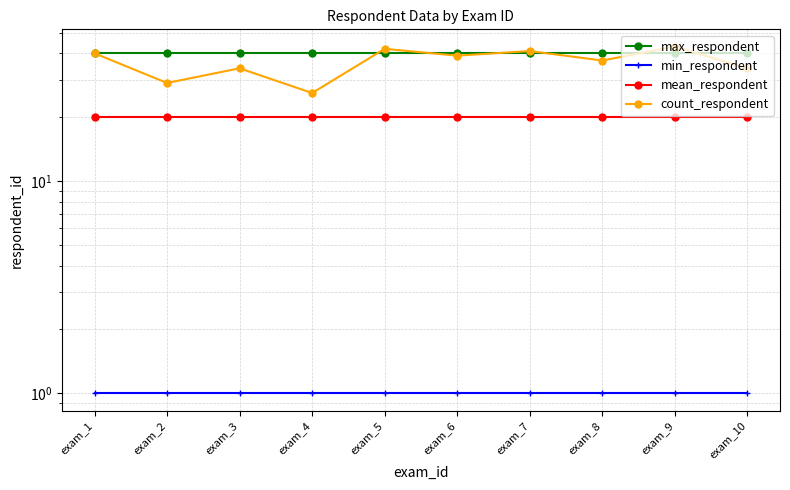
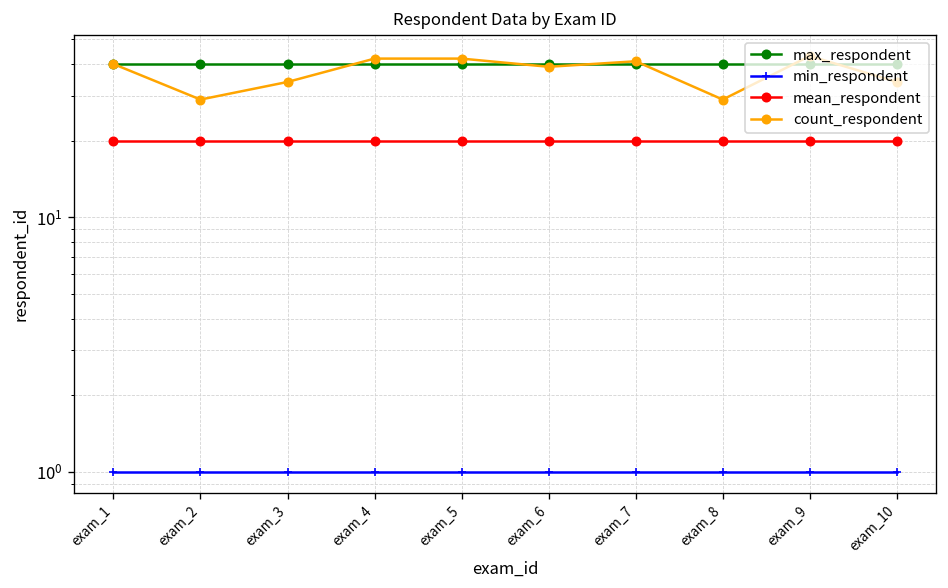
  {
    "max_respondent": {
      "exam_2": 40,
      "exam_3": 40,
      "exam_4": 40,
      "exam_5": 40,
      "exam_8": 40
    },
    "min_respondent": {
      "exam_1": 1,
      "exam_2": 1,
      "exam_3": 1,
      "exam_4": 1,
      "exam_5": 1,
      "exam_6": 1,
      "exam_7": 1,
      "exam_8": 1,
      "exam_9": 1,
      "exam_10": 1
    },
    "mean_respondent": {
      "exam_1": 20,
      "exam_2": 20,
      "exam_3": 20,
      "exam_4": 20,
      "exam_5": 20,
      "exam_6": 20,
      "exam_7": 20,
      "exam_8": 20,
      "exam_9": 20,
      "exam_10": 20
    },
    "count_respondent": {
      "exam_2": 29,
      "exam_3": 34,
-     "exam_4": 26,
+     "exam_4": 42,
      "exam_5": 42,
-     "exam_8": 37
+     "exam_8": 29
    }
  }
